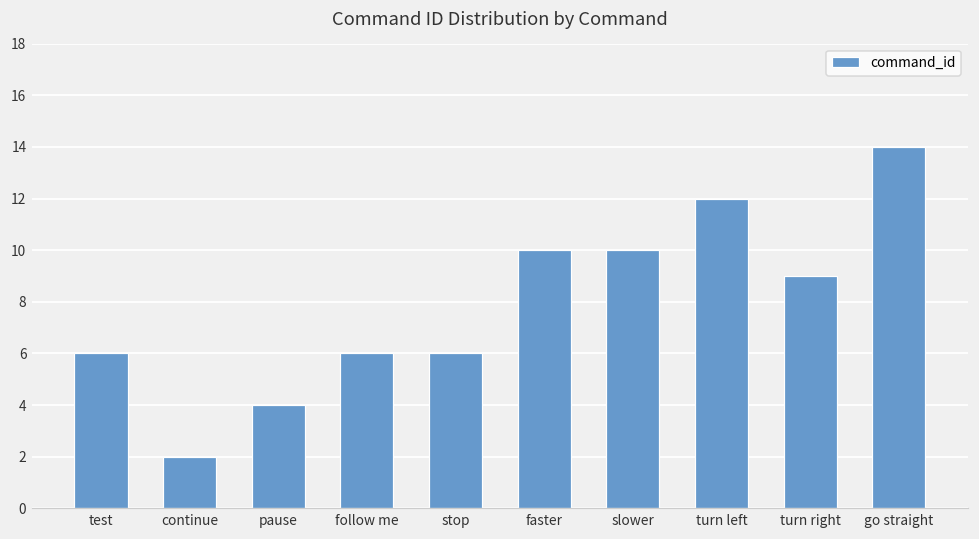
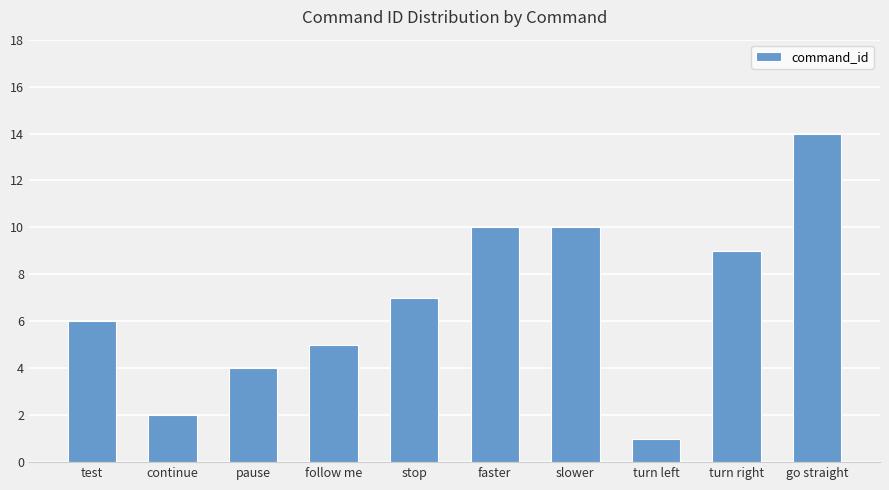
  {
    "test": 6,
    "continue": 2,
    "pause": 4,
-   "follow me": 6,
-   "stop": 6,
+   "follow me": 5,
+   "stop": 7,
    "faster": 10,
    "slower": 10,
-   "turn left": 12,
+   "turn left": 1,
    "turn right": 9,
    "go straight": 14
  }
